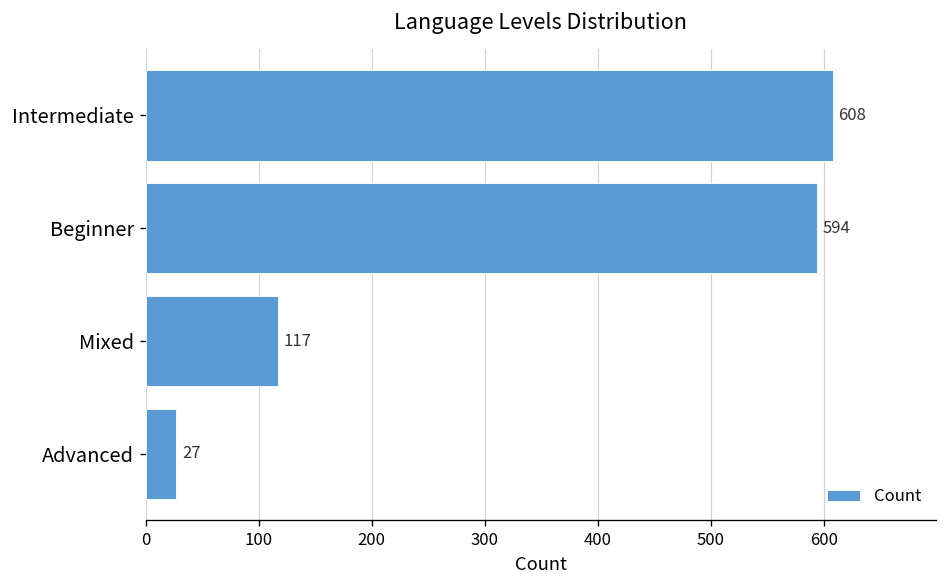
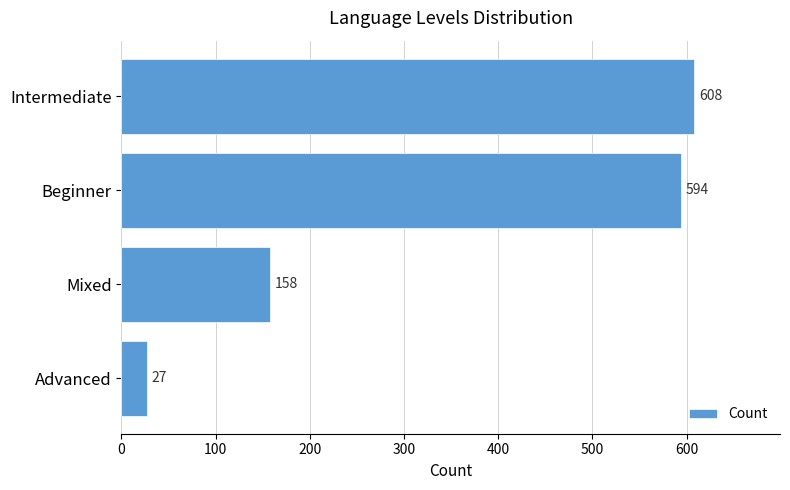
  {
    "Intermediate": 608,
    "Beginner": 594,
-   "Mixed": 117,
+   "Mixed": 158,
    "Advanced": 27
  }
